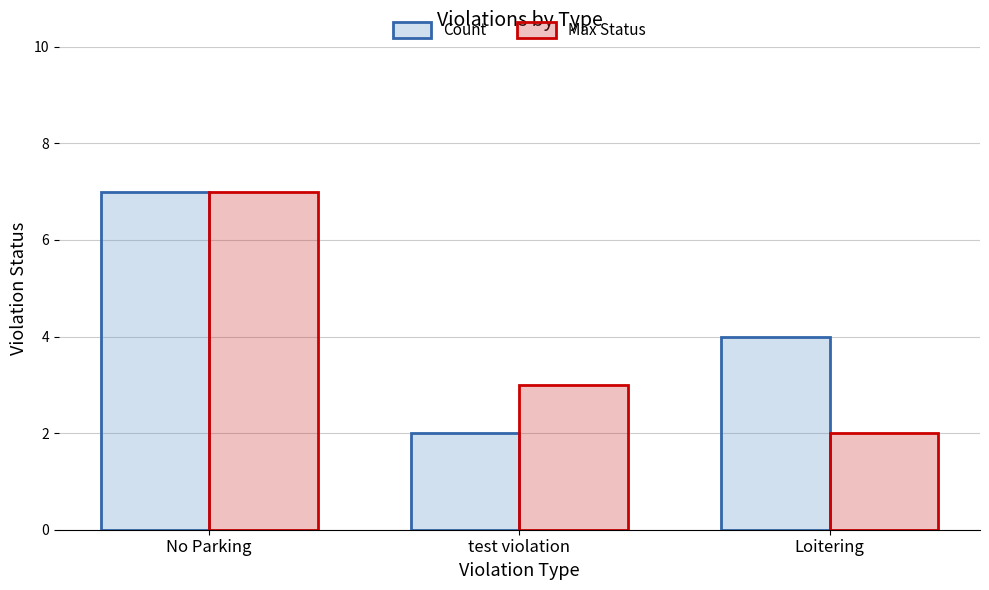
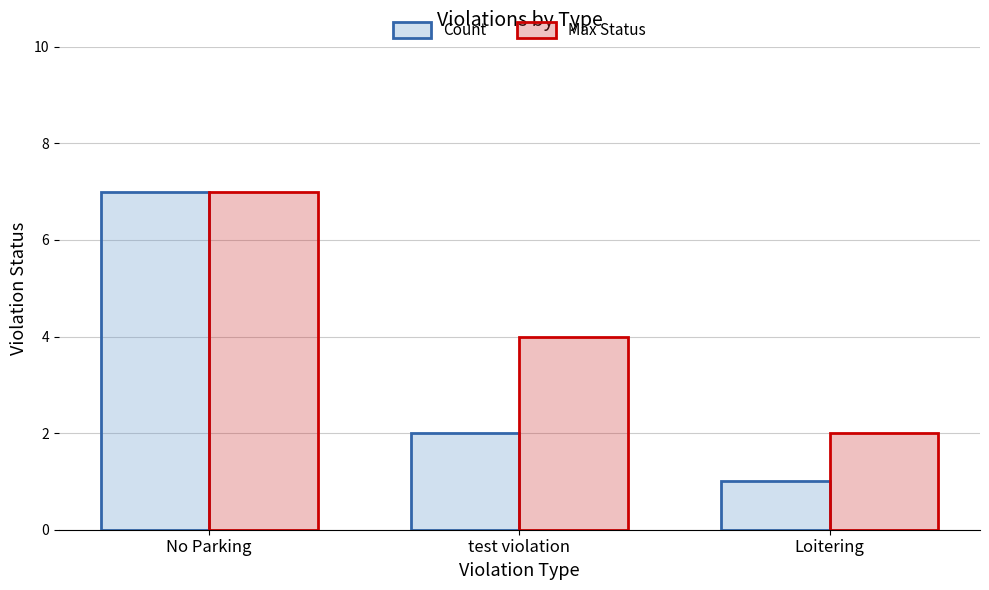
  {
    "Count": {
      "No Parking": 7,
      "test violation": 2,
-     "Loitering": 4
+     "Loitering": 1
    },
    "Max Status": {
      "No Parking": 7,
-     "test violation": 3,
+     "test violation": 4,
      "Loitering": 2
    }
  }
